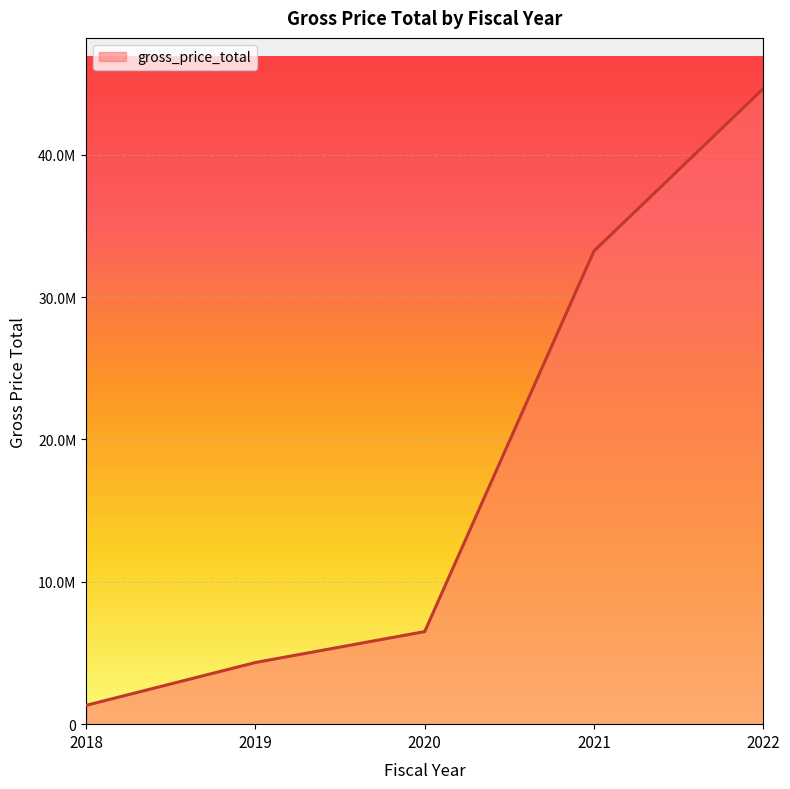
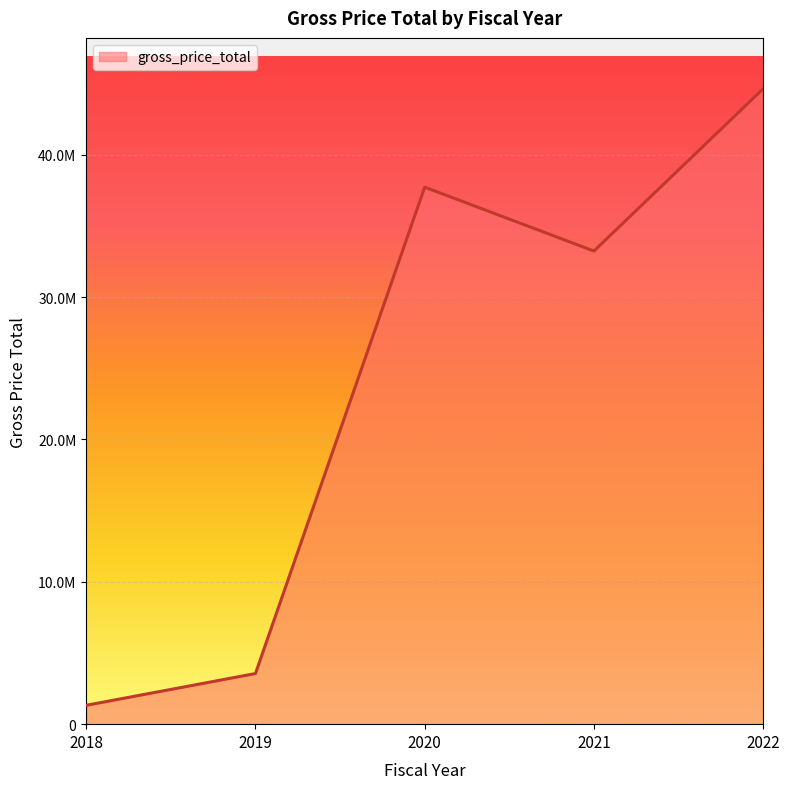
  {
    "2018": 1300000,
-   "2019": 4300000,
-   "2020": 6500000,
+   "2019": 3600000,
+   "2020": 37700000,
    "2021": 33200000,
    "2022": 44600000
  }
